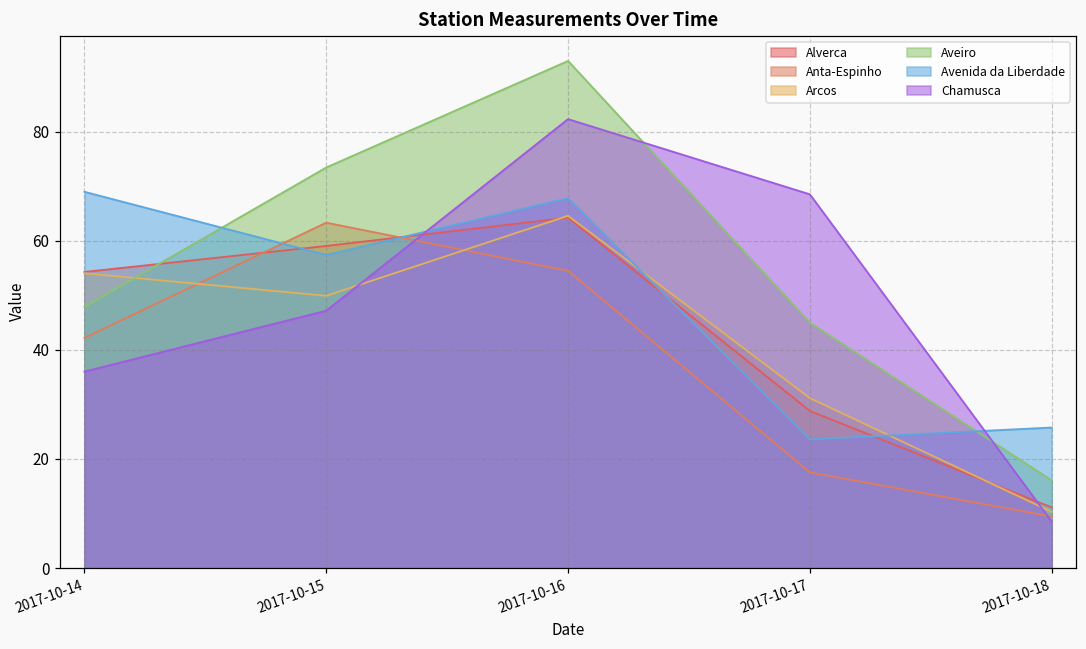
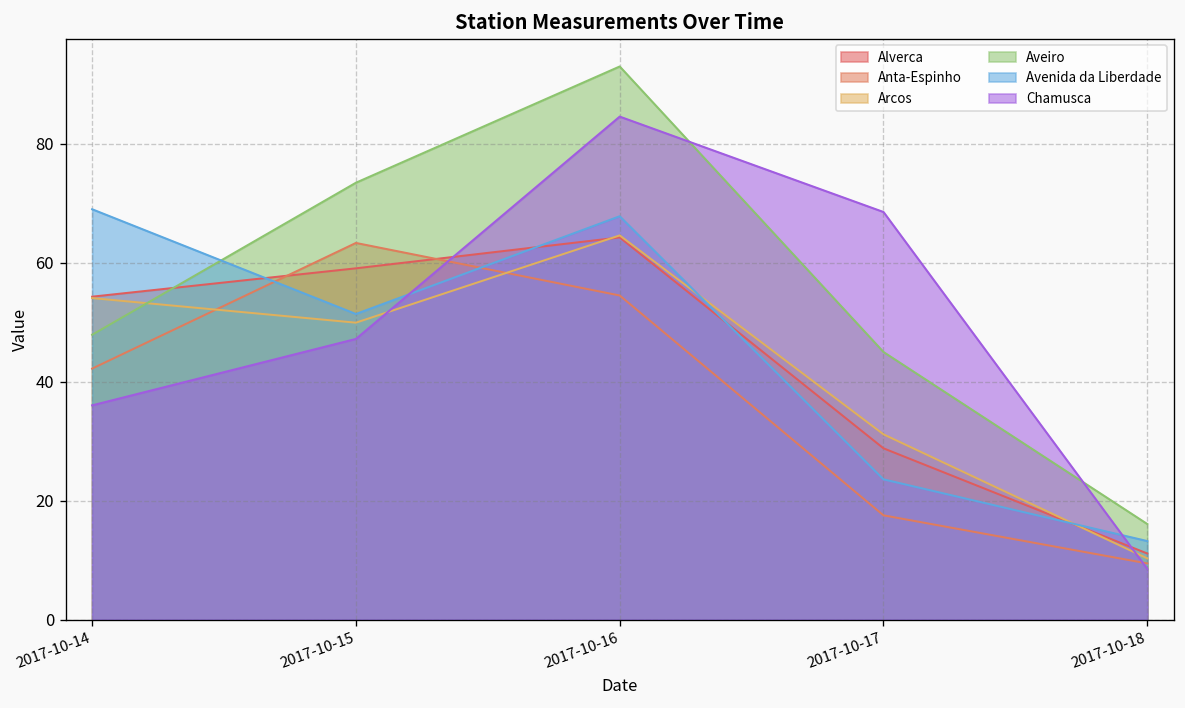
  {
    "Aveiro": {
      "2017-10-14": 48,
      "2017-10-15": 73,
      "2017-10-16": 93,
      "2017-10-17": 45,
      "2017-10-18": 16
    },
    "Avenida da Liberdade": {
      "2017-10-14": 69,
-     "2017-10-15": 57,
+     "2017-10-15": 51,
      "2017-10-16": 68,
      "2017-10-17": 24,
-     "2017-10-18": 26
+     "2017-10-18": 13
    },
    "Chamusca": {
      "2017-10-14": 36,
      "2017-10-15": 47,
-     "2017-10-16": 82,
+     "2017-10-16": 85,
      "2017-10-17": 69,
      "2017-10-18": 9
    }
  }
